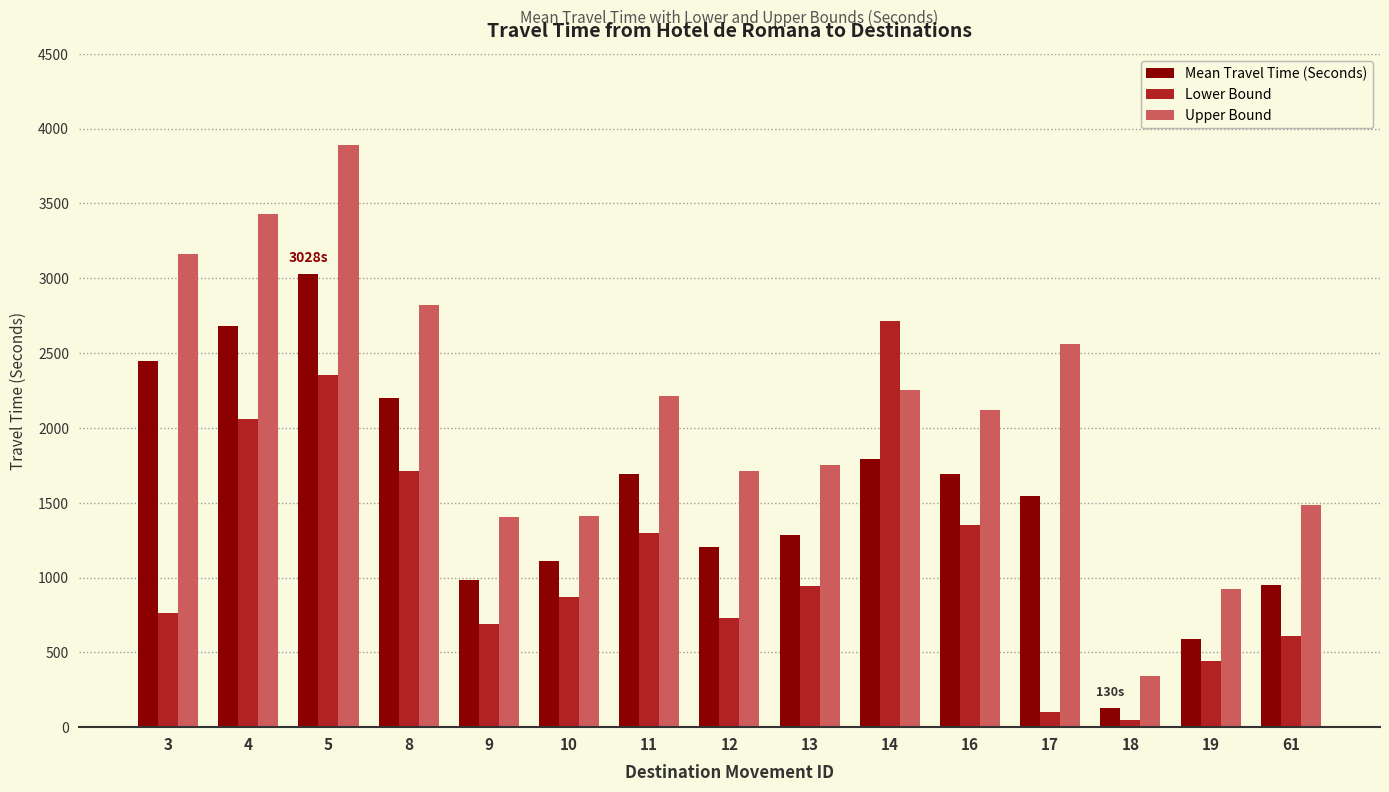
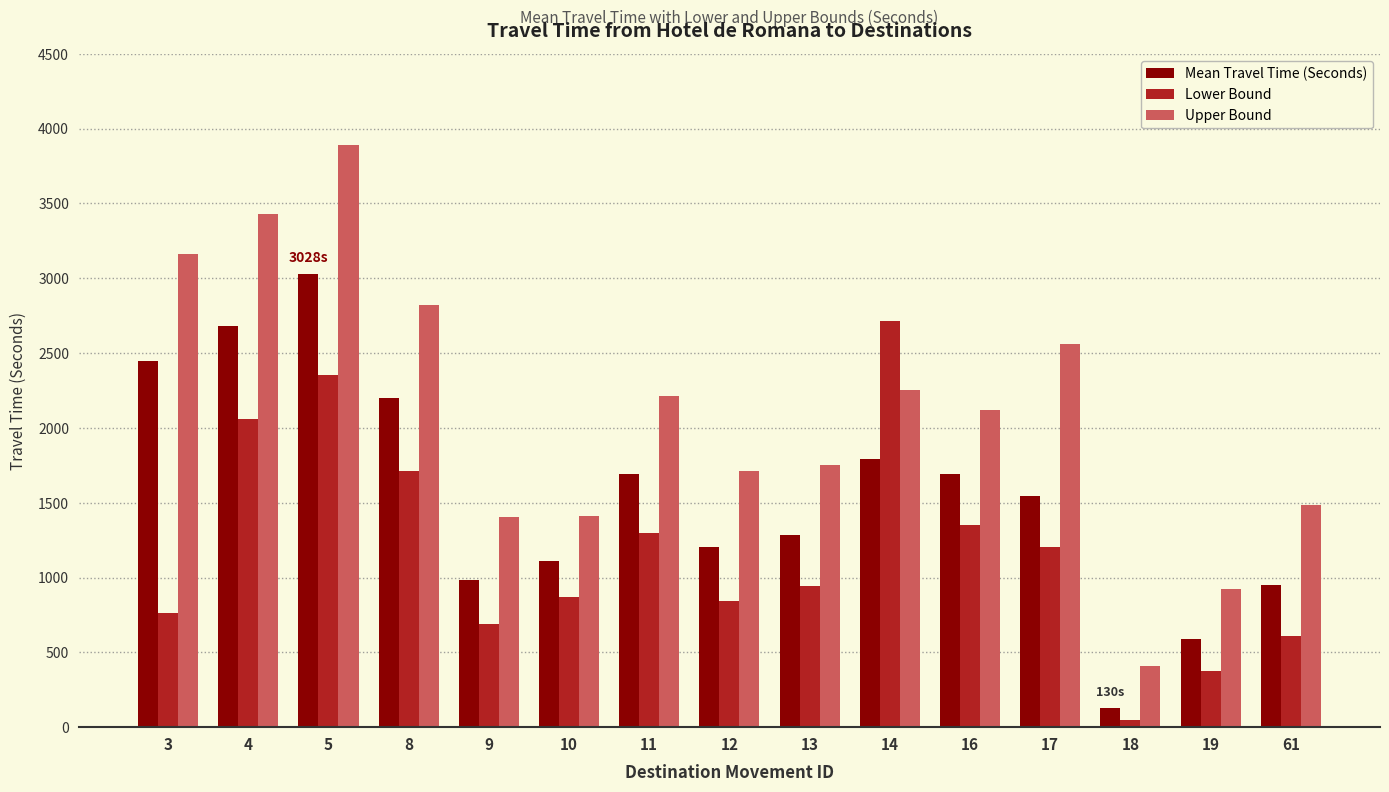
  {
    "Mean Travel Time (Seconds)": {
      "5": "3028s",
      "18": "130s"
    },
    "Lower Bound": {
      "3": "760",
      "4": "2060",
      "5": "2360",
      "8": "1710",
      "9": "690",
      "10": "870",
      "11": "1300",
-     "12": "730",
+     "12": "850",
      "13": "940",
      "14": "2710",
      "16": "1350",
-     "17": "100",
+     "17": "1200",
      "18": "50",
-     "19": "440",
+     "19": "380",
      "61": "610"
    },
    "Upper Bound": {
      "3": "3160",
      "4": "3430",
      "5": "3890",
      "8": "2820",
      "9": "1400",
      "10": "1410",
      "11": "2210",
      "12": "1710",
      "13": "1760",
      "14": "2250",
      "16": "2120",
      "17": "2560",
-     "18": "340",
+     "18": "410",
      "19": "920",
      "61": "1490"
    }
  }
